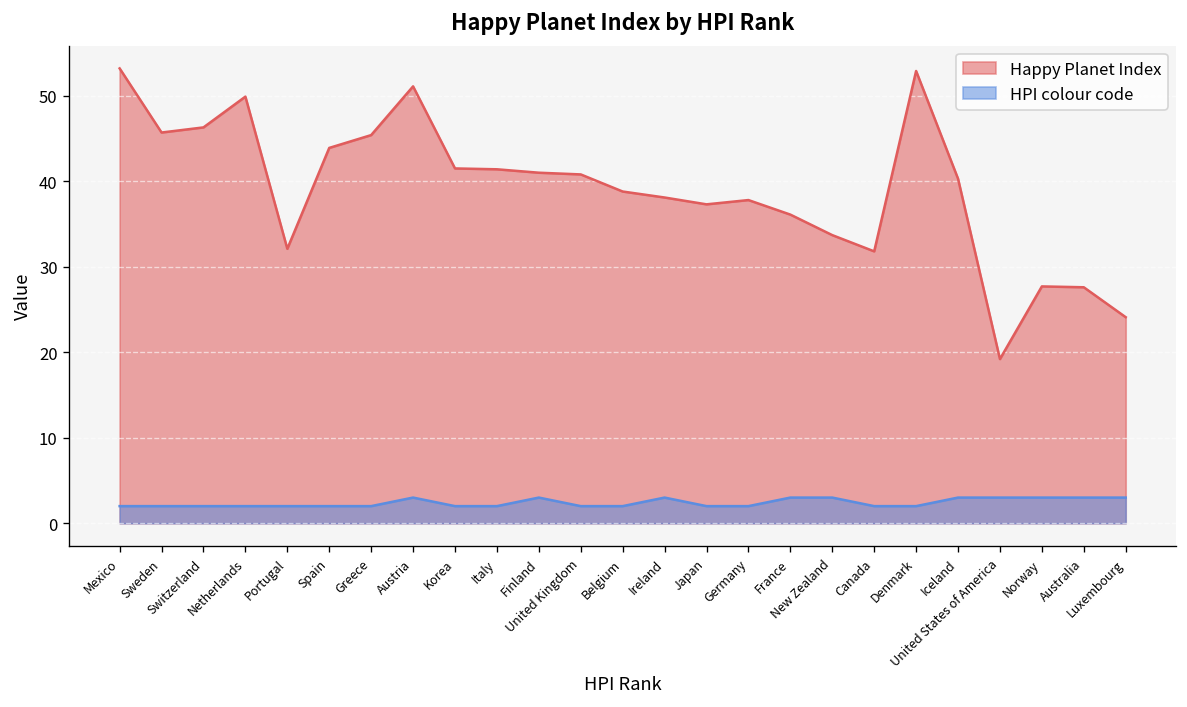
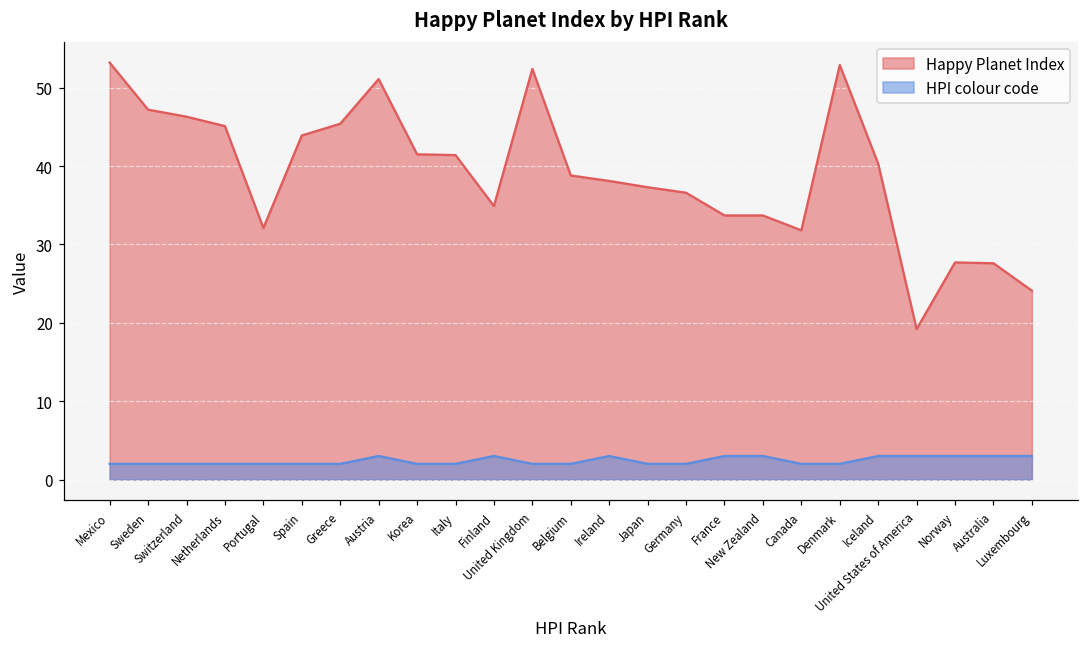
  {
    "Happy Planet Index": {
      "Mexico": 53,
-     "Sweden": 46,
+     "Sweden": 47,
      "Switzerland": 46,
-     "Netherlands": 50,
+     "Netherlands": 45,
      "Portugal": 32,
      "Spain": 44,
      "Greece": 45,
      "Austria": 51,
      "Korea": 42,
      "Italy": 41,
-     "Finland": 41,
-     "United Kingdom": 41,
+     "Finland": 35,
+     "United Kingdom": 52,
      "Belgium": 39,
      "Ireland": 38,
      "Japan": 37,
-     "Germany": 38,
-     "France": 36,
+     "Germany": 37,
+     "France": 34,
      "New Zealand": 34,
      "Canada": 32,
      "Denmark": 53,
      "Iceland": 40,
      "United States of America": 19,
      "Norway": 28,
      "Australia": 28,
      "Luxembourg": 24
    },
    "HPI colour code": {
      "Mexico": 2,
      "Sweden": 2,
      "Switzerland": 2,
      "Netherlands": 2,
      "Portugal": 2,
      "Spain": 2,
      "Greece": 2,
      "Austria": 3,
      "Korea": 2,
      "Italy": 2,
      "Finland": 3,
      "United Kingdom": 2,
      "Belgium": 2,
      "Ireland": 3,
      "Japan": 2,
      "Germany": 2,
      "France": 3,
      "New Zealand": 3,
      "Canada": 2,
      "Denmark": 2,
      "Iceland": 3,
      "United States of America": 3,
      "Norway": 3,
      "Australia": 3,
      "Luxembourg": 3
    }
  }
